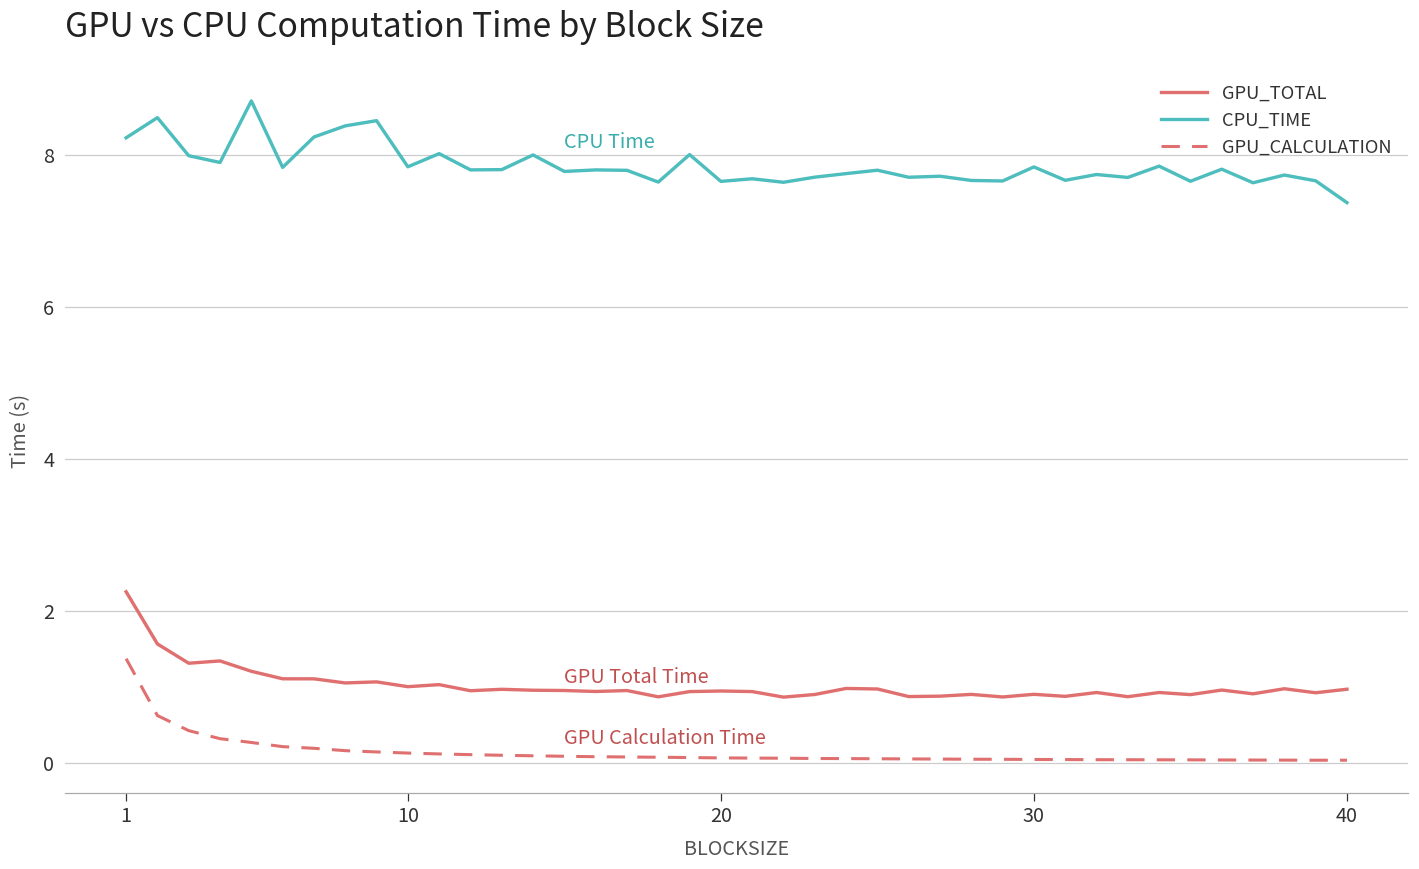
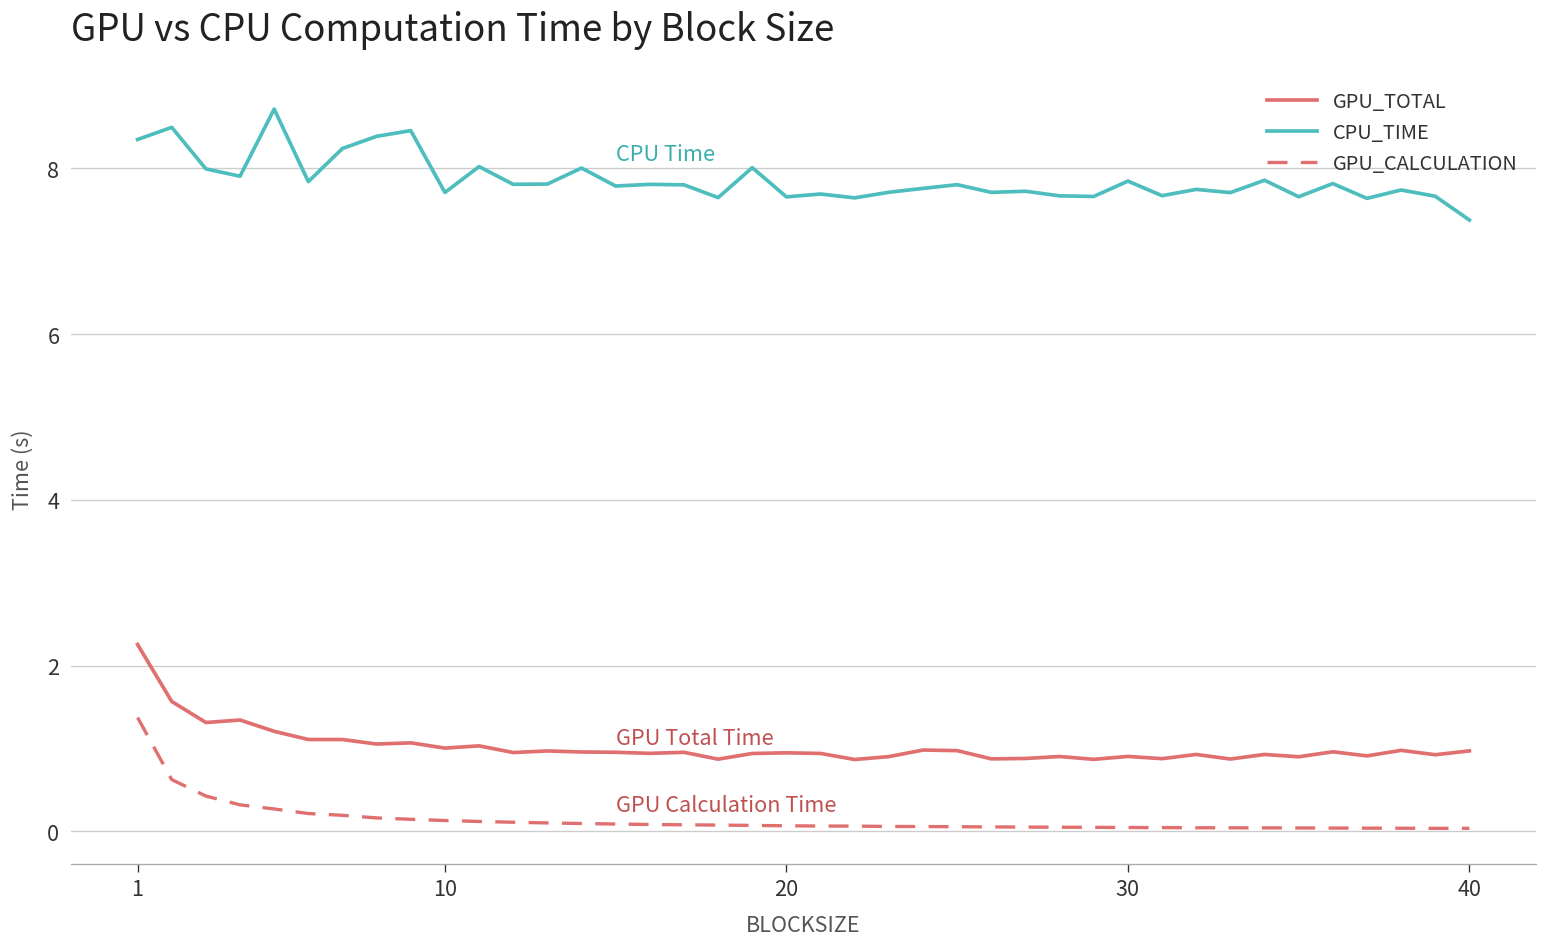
  {
    "CPU_TIME": {
-     "1": 8.2,
-     "10": 7.8,
+     "1": 8.3,
+     "10": 7.7,
      "20": 7.7,
      "30": 7.8,
      "40": 7.4
    }
  }
